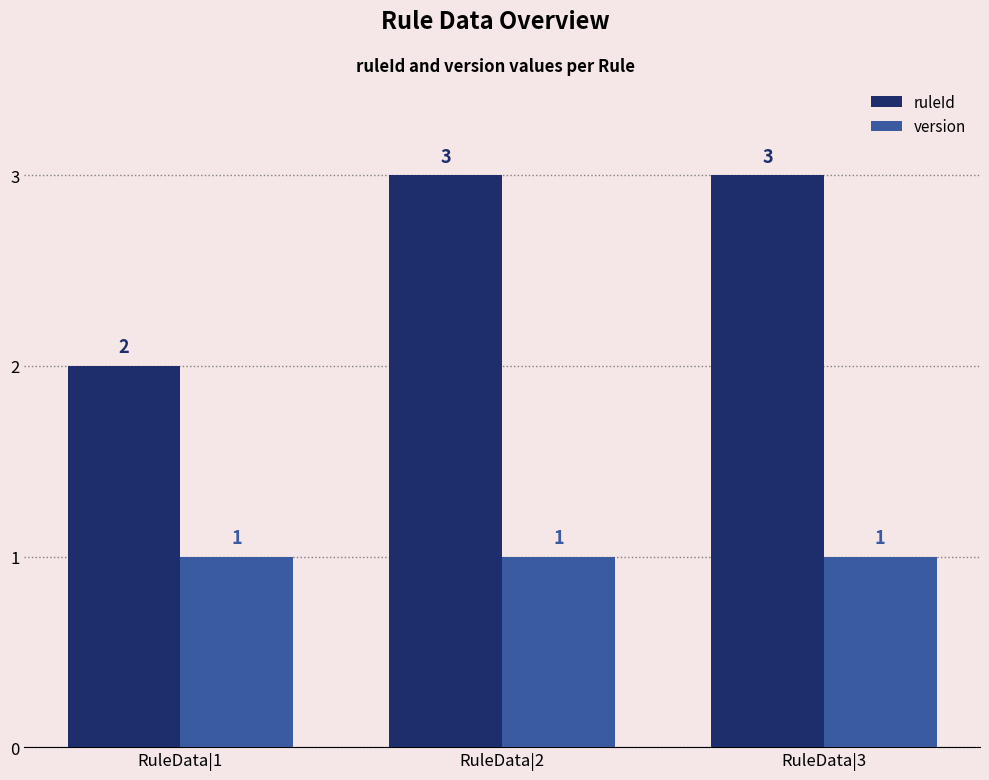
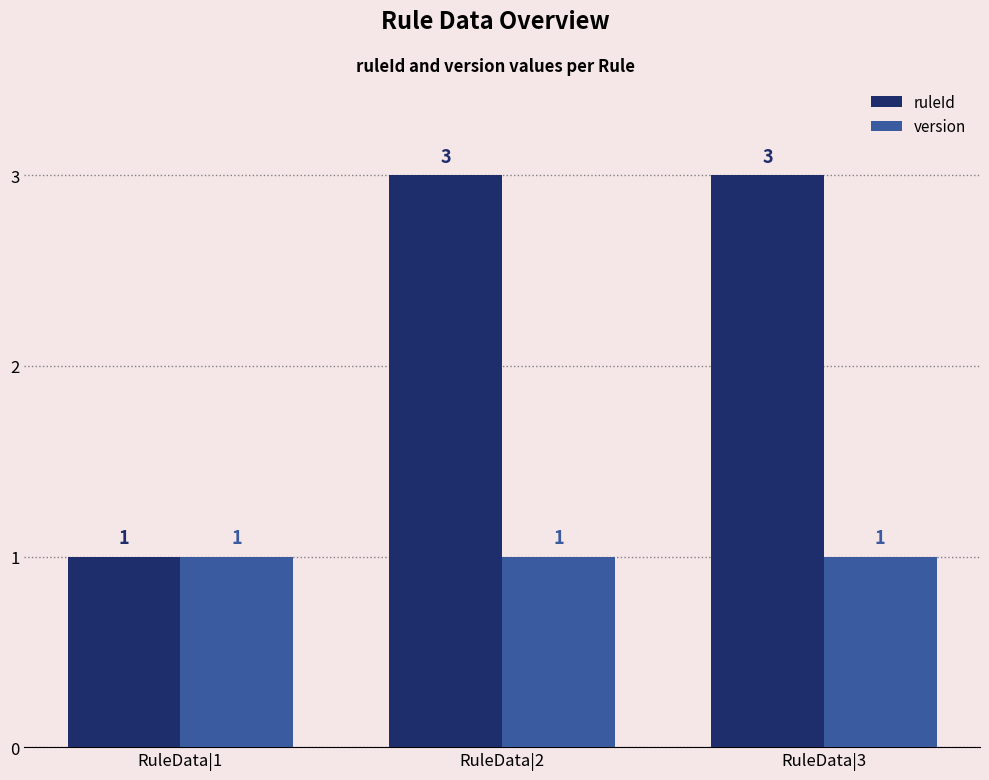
  {
    "ruleId": {
-     "RuleData|1": 2,
+     "RuleData|1": 1,
      "RuleData|2": 3,
      "RuleData|3": 3
    },
    "version": {
      "RuleData|1": 1,
      "RuleData|2": 1,
      "RuleData|3": 1
    }
  }
